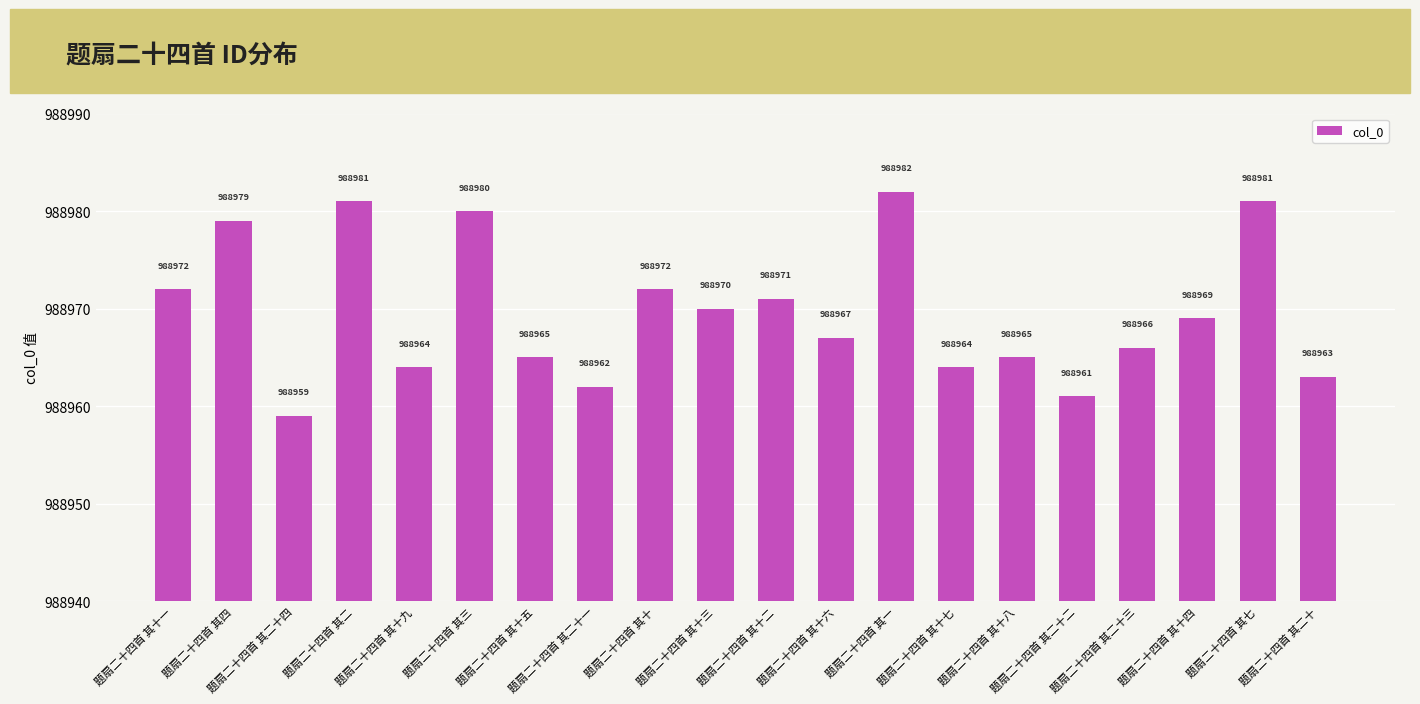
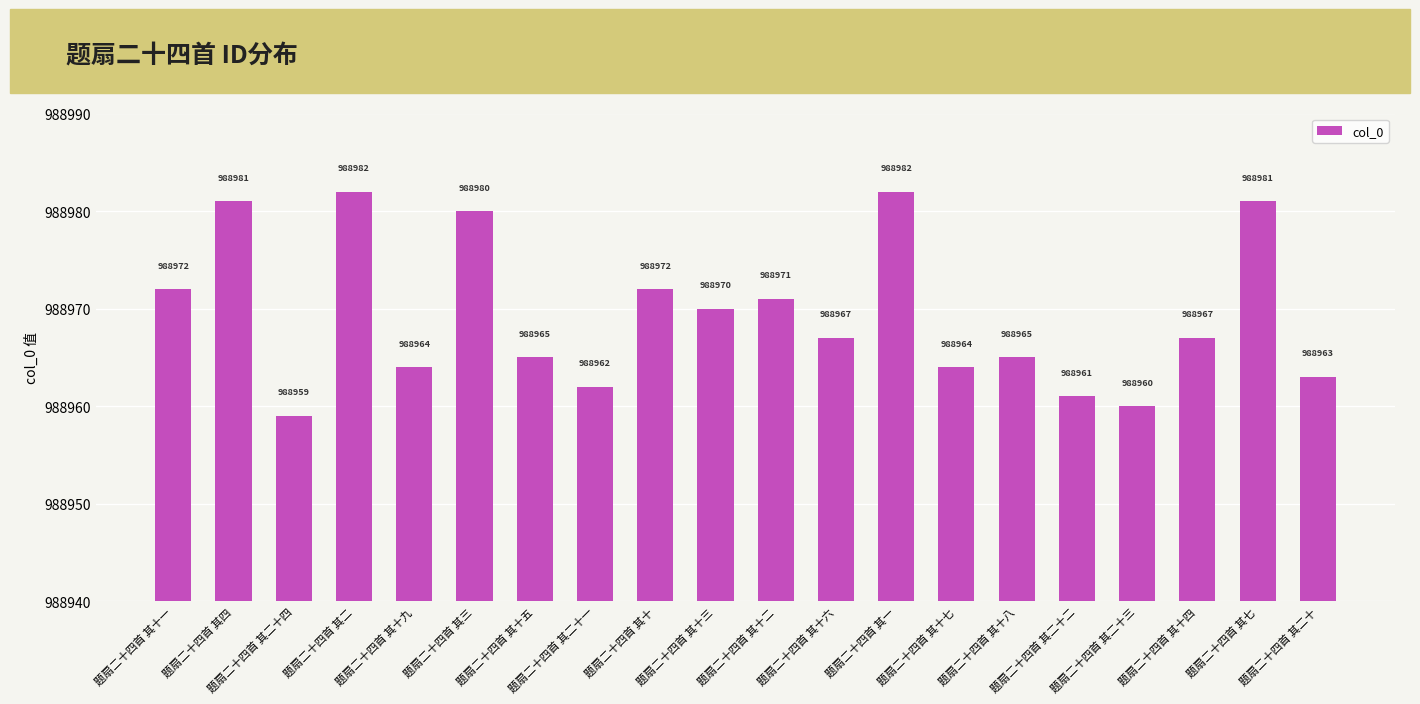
  {
    "题扇二十四首 其十一": 988972,
-   "题扇二十四首 其四": 988979,
+   "题扇二十四首 其四": 988981,
    "题扇二十四首 其二十四": 988959,
-   "题扇二十四首 其二": 988981,
+   "题扇二十四首 其二": 988982,
    "题扇二十四首 其十九": 988964,
    "题扇二十四首 其三": 988980,
    "题扇二十四首 其十五": 988965,
    "题扇二十四首 其二十一": 988962,
    "题扇二十四首 其十": 988972,
    "题扇二十四首 其十三": 988970,
    "题扇二十四首 其十二": 988971,
    "题扇二十四首 其十六": 988967,
    "题扇二十四首 其一": 988982,
    "题扇二十四首 其十七": 988964,
    "题扇二十四首 其十八": 988965,
    "题扇二十四首 其二十二": 988961,
-   "题扇二十四首 其二十三": 988966,
-   "题扇二十四首 其十四": 988969,
+   "题扇二十四首 其二十三": 988960,
+   "题扇二十四首 其十四": 988967,
    "题扇二十四首 其七": 988981,
    "题扇二十四首 其二十": 988963
  }
